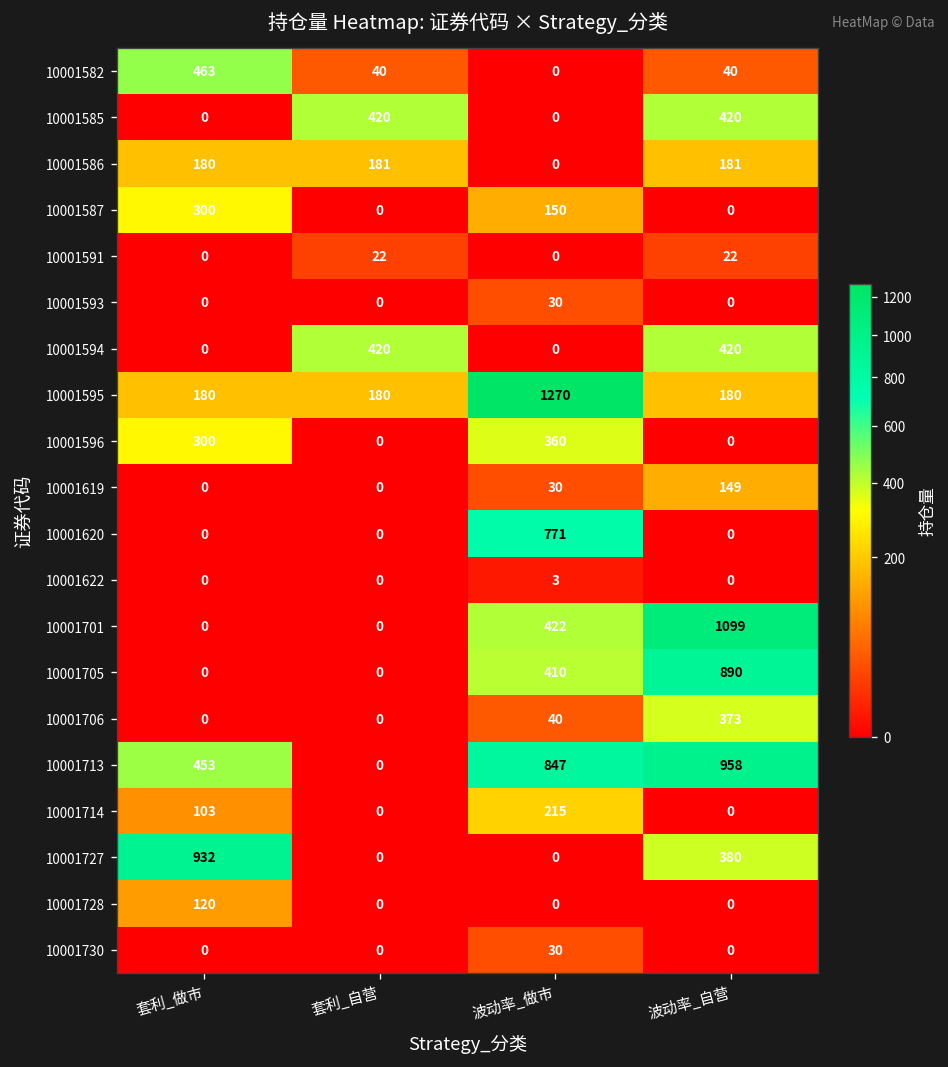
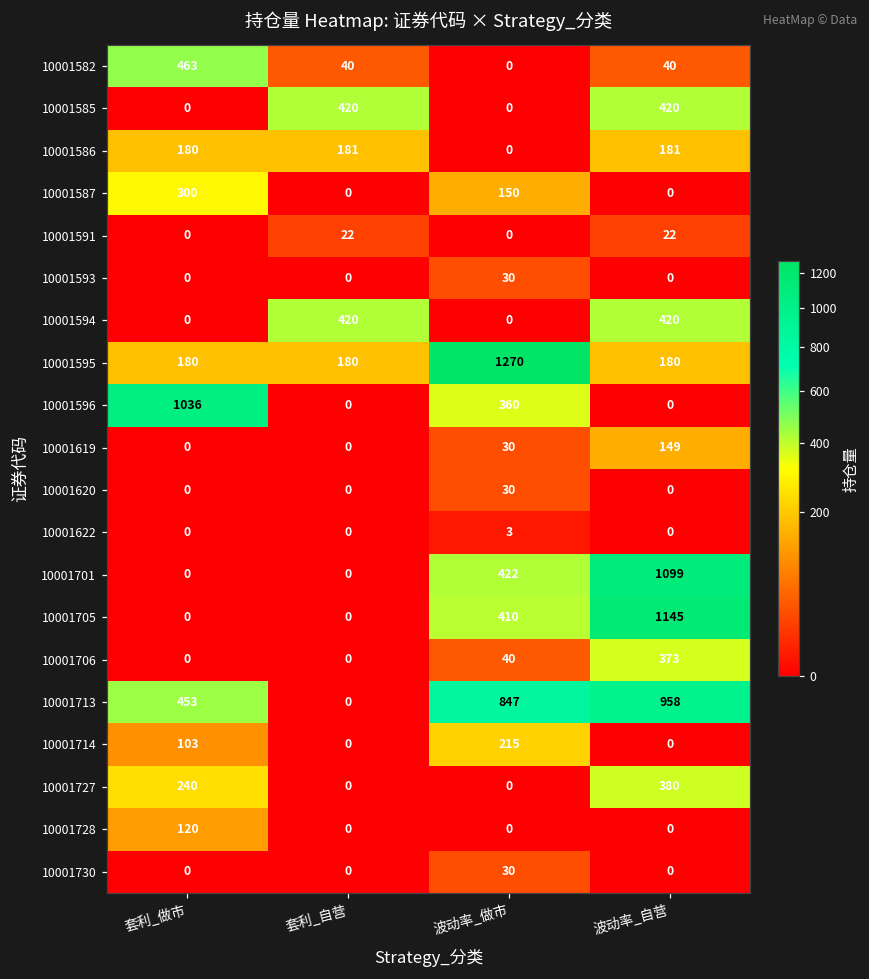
  {
    "10001582": {
      "套利_做市": 463,
      "套利_自营": 40,
      "波动率_做市": 0,
      "波动率_自营": 40
    },
    "10001585": {
      "套利_做市": 0,
      "套利_自营": 420,
      "波动率_做市": 0,
      "波动率_自营": 420
    },
    "10001586": {
      "套利_做市": 180,
      "套利_自营": 181,
      "波动率_做市": 0,
      "波动率_自营": 181
    },
    "10001587": {
      "套利_做市": 300,
      "套利_自营": 0,
      "波动率_做市": 150,
      "波动率_自营": 0
    },
    "10001591": {
      "套利_做市": 0,
      "套利_自营": 22,
      "波动率_做市": 0,
      "波动率_自营": 22
    },
    "10001593": {
      "套利_做市": 0,
      "套利_自营": 0,
      "波动率_做市": 30,
      "波动率_自营": 0
    },
    "10001594": {
      "套利_做市": 0,
      "套利_自营": 420,
      "波动率_做市": 0,
      "波动率_自营": 420
    },
    "10001595": {
      "套利_做市": 180,
      "套利_自营": 180,
      "波动率_做市": 1270,
      "波动率_自营": 180
    },
    "10001596": {
-     "套利_做市": 300,
+     "套利_做市": 1036,
      "套利_自营": 0,
      "波动率_做市": 360,
      "波动率_自营": 0
    },
    "10001619": {
      "套利_做市": 0,
      "套利_自营": 0,
      "波动率_做市": 30,
      "波动率_自营": 149
    },
    "10001620": {
      "套利_做市": 0,
      "套利_自营": 0,
-     "波动率_做市": 771,
+     "波动率_做市": 30,
      "波动率_自营": 0
    },
    "10001622": {
      "套利_做市": 0,
      "套利_自营": 0,
      "波动率_做市": 3,
      "波动率_自营": 0
    },
    "10001701": {
      "套利_做市": 0,
      "套利_自营": 0,
      "波动率_做市": 422,
      "波动率_自营": 1099
    },
    "10001705": {
      "套利_做市": 0,
      "套利_自营": 0,
      "波动率_做市": 410,
-     "波动率_自营": 890
+     "波动率_自营": 1145
    },
    "10001706": {
      "套利_做市": 0,
      "套利_自营": 0,
      "波动率_做市": 40,
      "波动率_自营": 373
    },
    "10001713": {
      "套利_做市": 453,
      "套利_自营": 0,
      "波动率_做市": 847,
      "波动率_自营": 958
    },
    "10001714": {
      "套利_做市": 103,
      "套利_自营": 0,
      "波动率_做市": 215,
      "波动率_自营": 0
    },
    "10001727": {
-     "套利_做市": 932,
+     "套利_做市": 240,
      "套利_自营": 0,
      "波动率_做市": 0,
      "波动率_自营": 380
    },
    "10001728": {
      "套利_做市": 120,
      "套利_自营": 0,
      "波动率_做市": 0,
      "波动率_自营": 0
    },
    "10001730": {
      "套利_做市": 0,
      "套利_自营": 0,
      "波动率_做市": 30,
      "波动率_自营": 0
    }
  }
